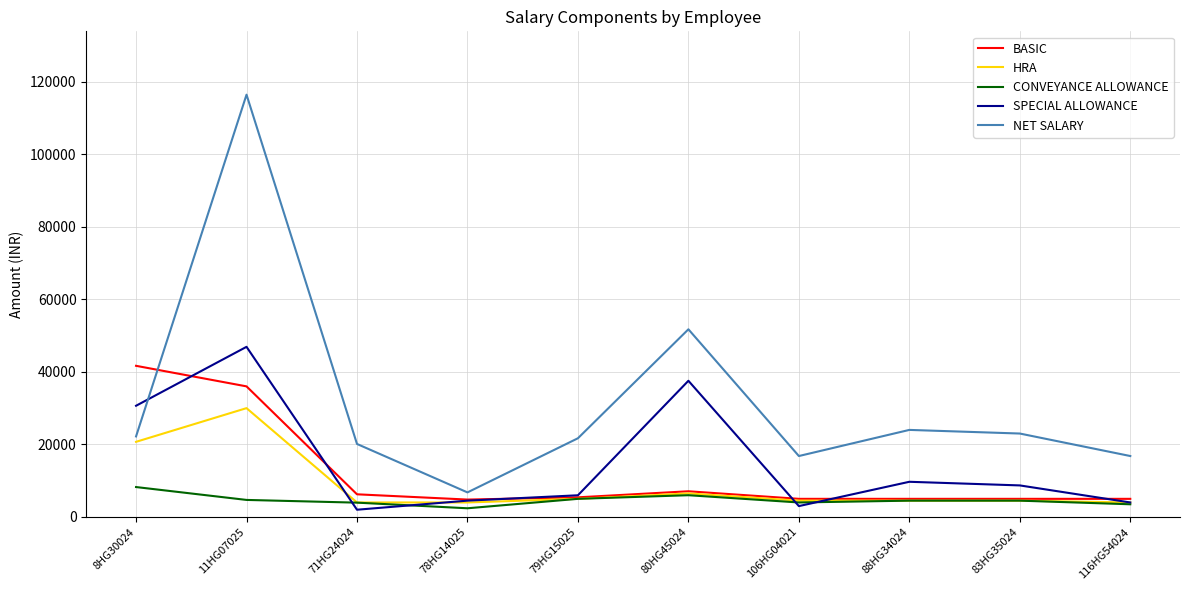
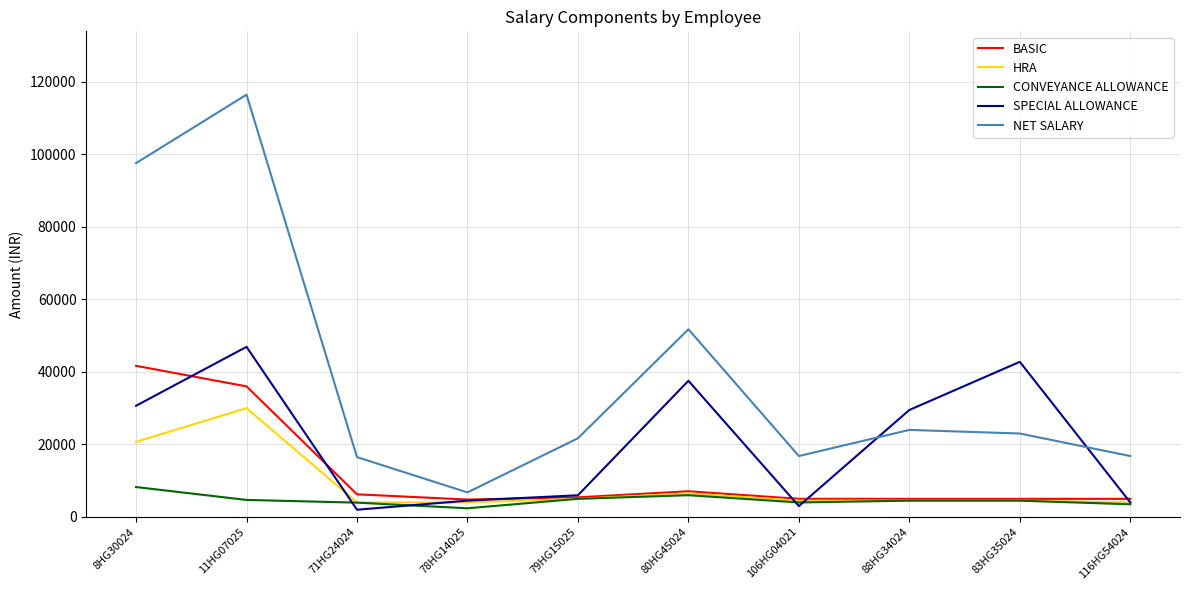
  {
    "BASIC": {
      "8HG30024": 42000,
      "11HG07025": 36000,
      "71HG24024": 6000,
      "116HG54024": 5000
    },
    "HRA": {
      "8HG30024": 21000,
      "11HG07025": 30000
    },
    "CONVEYANCE ALLOWANCE": {
      "8HG30024": 8000,
      "11HG07025": 5000,
      "78HG14025": 2000
    },
    "SPECIAL ALLOWANCE": {
      "8HG30024": 31000,
      "11HG07025": 47000,
      "71HG24024": 2000,
      "80HG45024": 38000,
      "106HG04021": 3000,
-     "88HG34024": 10000,
-     "83HG35024": 9000
+     "88HG34024": 29000,
+     "83HG35024": 43000
    },
    "NET SALARY": {
-     "8HG30024": 22000,
+     "8HG30024": 98000,
      "11HG07025": 116000,
-     "71HG24024": 20000,
+     "71HG24024": 17000,
      "78HG14025": 7000,
      "79HG15025": 22000,
      "80HG45024": 52000,
      "106HG04021": 17000,
      "88HG34024": 24000,
      "83HG35024": 23000,
      "116HG54024": 17000
    }
  }
